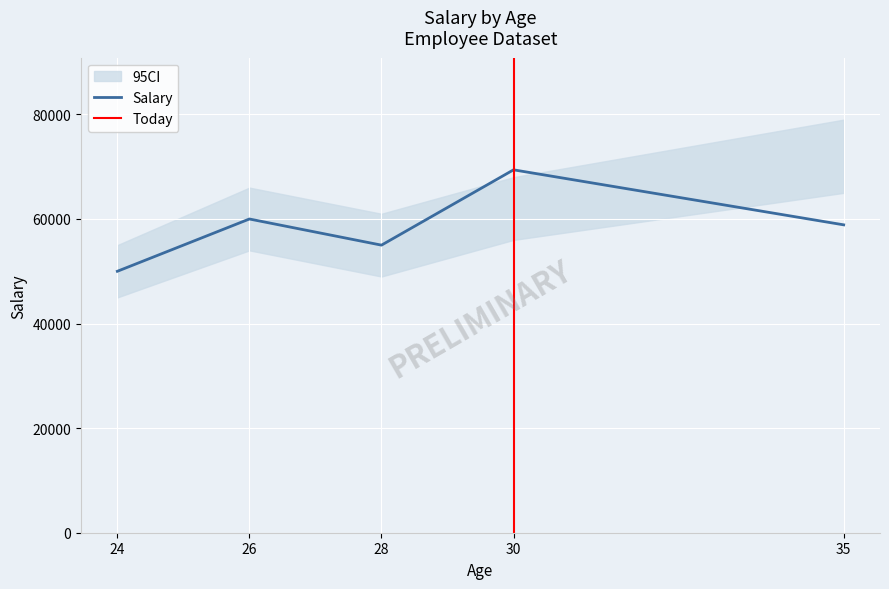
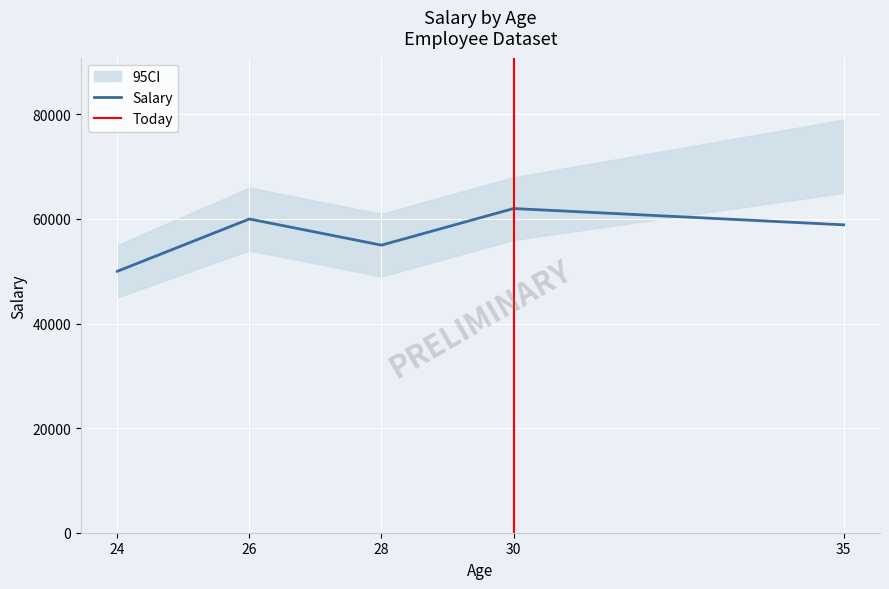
  {
    "Salary": {
      "24": 50000,
      "26": 60000,
      "28": 55000,
-     "30": 69000,
+     "30": 62000,
      "35": 59000
    }
  }
